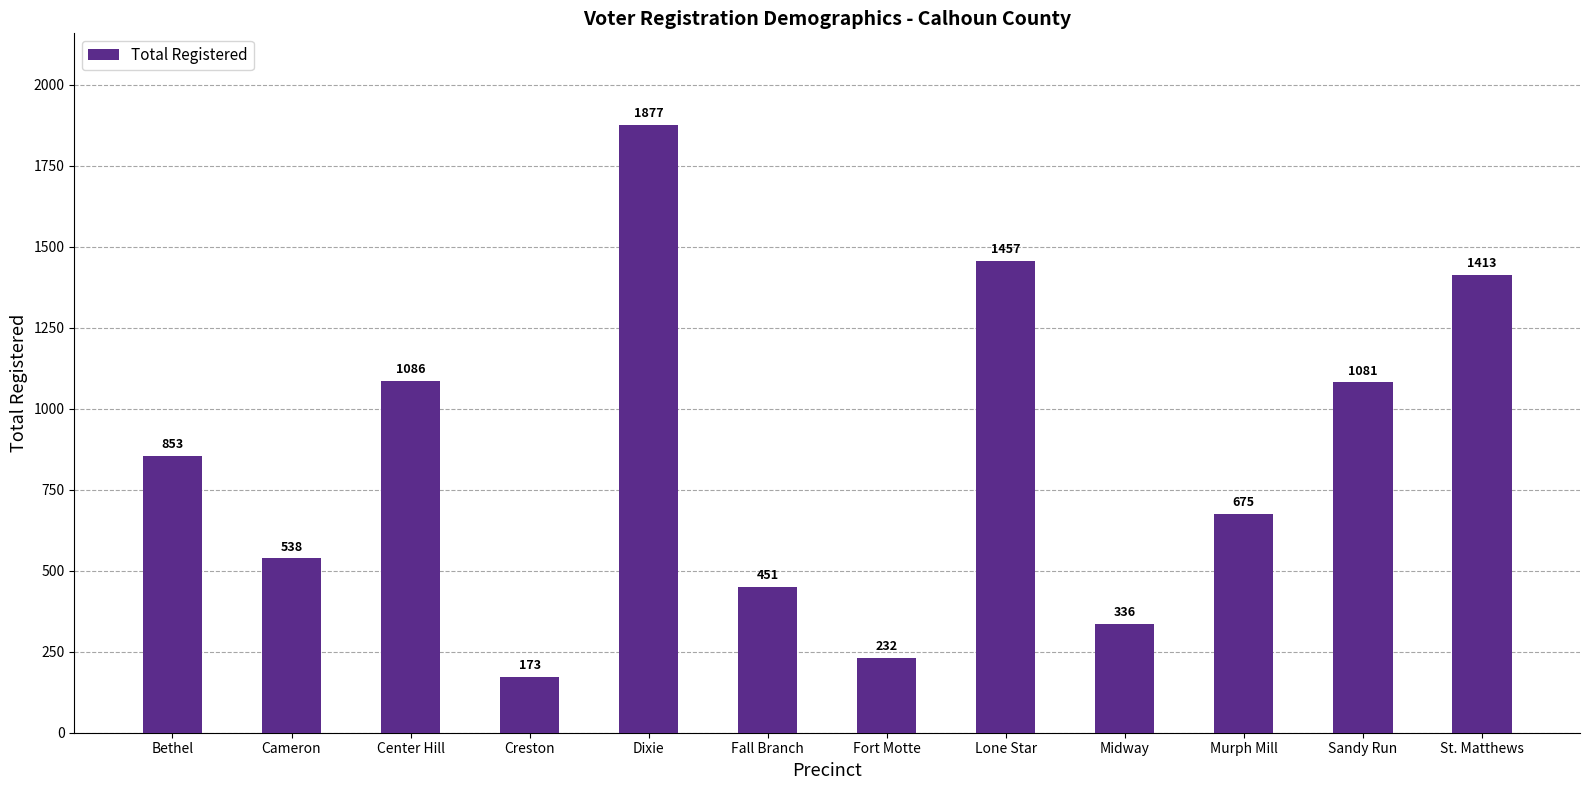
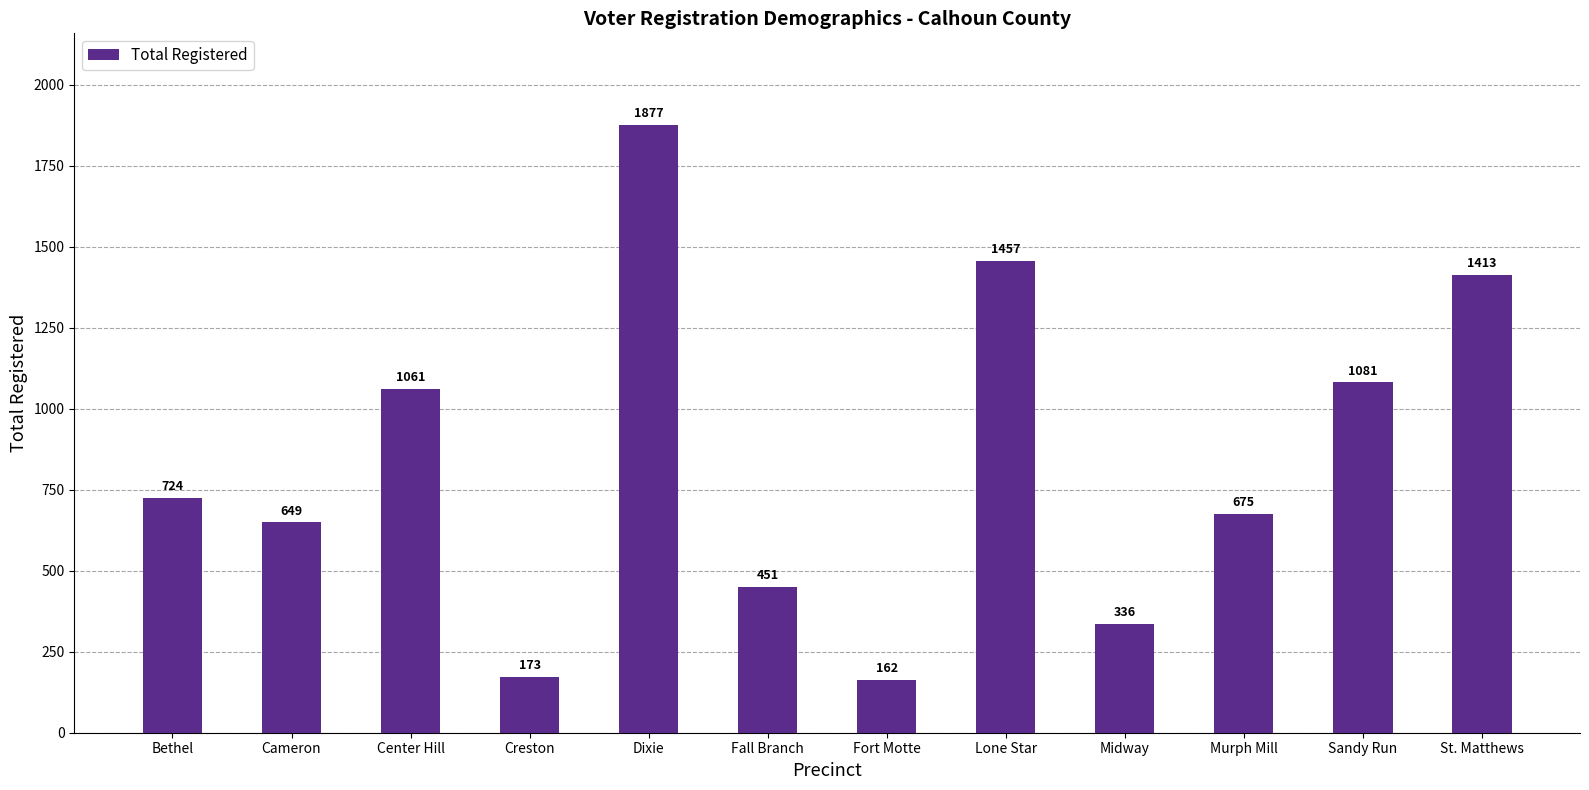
  {
-   "Bethel": 853,
-   "Cameron": 538,
-   "Center Hill": 1086,
+   "Bethel": 724,
+   "Cameron": 649,
+   "Center Hill": 1061,
    "Creston": 173,
    "Dixie": 1877,
    "Fall Branch": 451,
-   "Fort Motte": 232,
+   "Fort Motte": 162,
    "Lone Star": 1457,
    "Midway": 336,
    "Murph Mill": 675,
    "Sandy Run": 1081,
    "St. Matthews": 1413
  }
